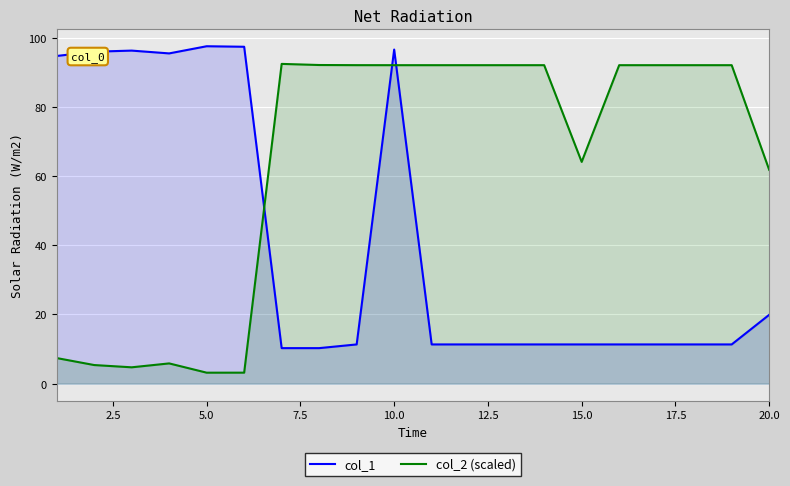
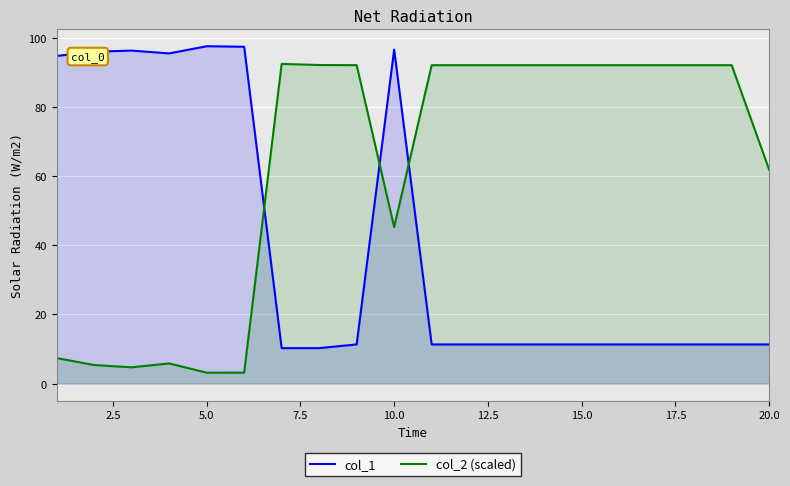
  {
    "col_1": {
      "5.0": 98,
      "10.0": 97,
      "15.0": 11,
-     "20.0": 20
+     "20.0": 11
    },
    "col_2 (scaled)": {
      "5.0": 3,
-     "10.0": 92,
-     "15.0": 64,
+     "10.0": 45,
+     "15.0": 92,
      "20.0": 62
    }
  }
